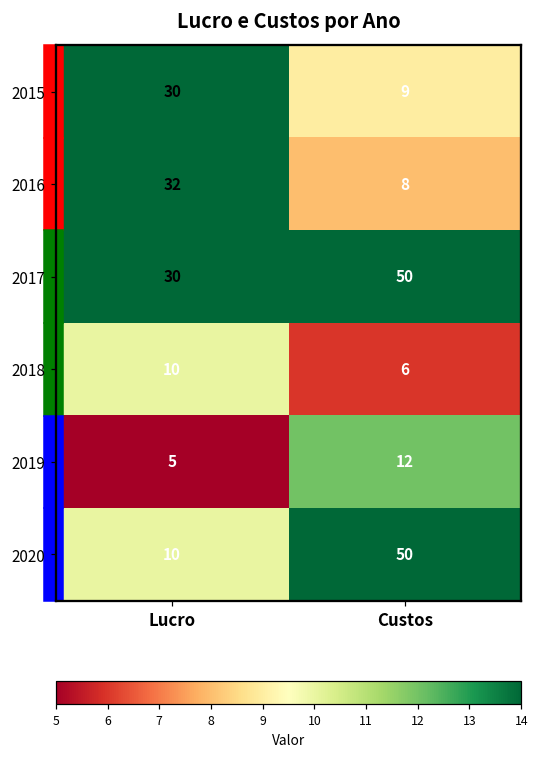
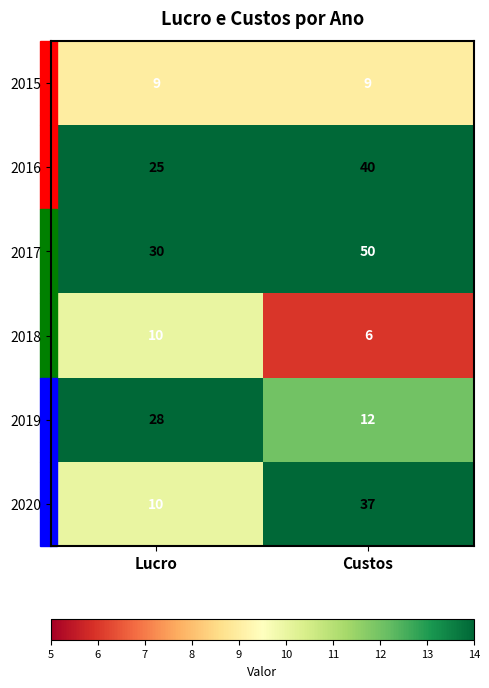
  {
    "2015": {
-     "Lucro": 30,
+     "Lucro": 9,
      "Custos": 9
    },
    "2016": {
-     "Lucro": 32,
-     "Custos": 8
+     "Lucro": 25,
+     "Custos": 40
    },
    "2017": {
      "Lucro": 30,
      "Custos": 50
    },
    "2018": {
      "Lucro": 10,
      "Custos": 6
    },
    "2019": {
-     "Lucro": 5,
+     "Lucro": 28,
      "Custos": 12
    },
    "2020": {
      "Lucro": 10,
-     "Custos": 50
+     "Custos": 37
    }
  }
